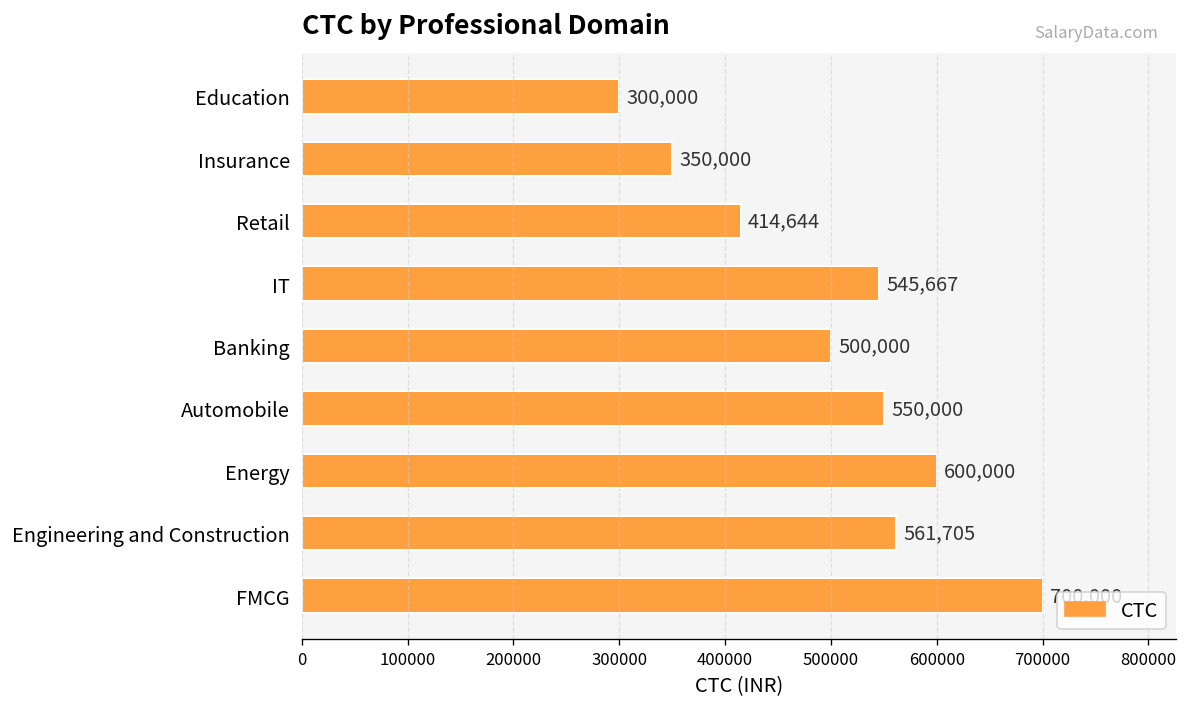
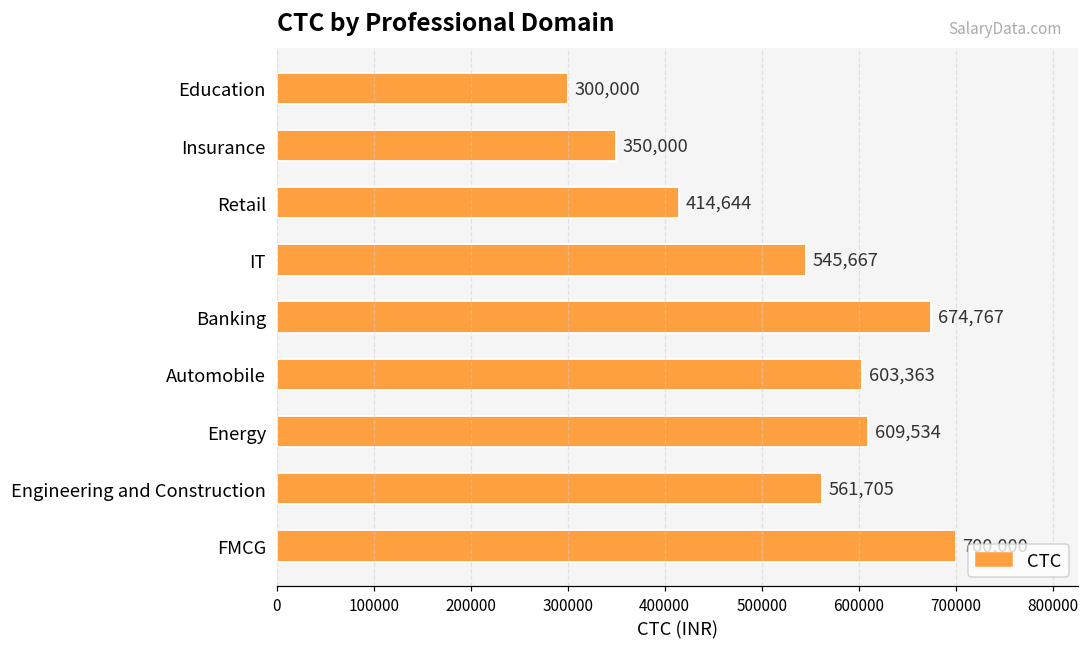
  {
    "Education": "300,000",
    "Insurance": "350,000",
    "Retail": "414,644",
    "IT": "545,667",
-   "Banking": "500,000",
-   "Automobile": "550,000",
-   "Energy": "600,000",
+   "Banking": "674,767",
+   "Automobile": "603,363",
+   "Energy": "609,534",
    "Engineering and Construction": "561,705"
  }
